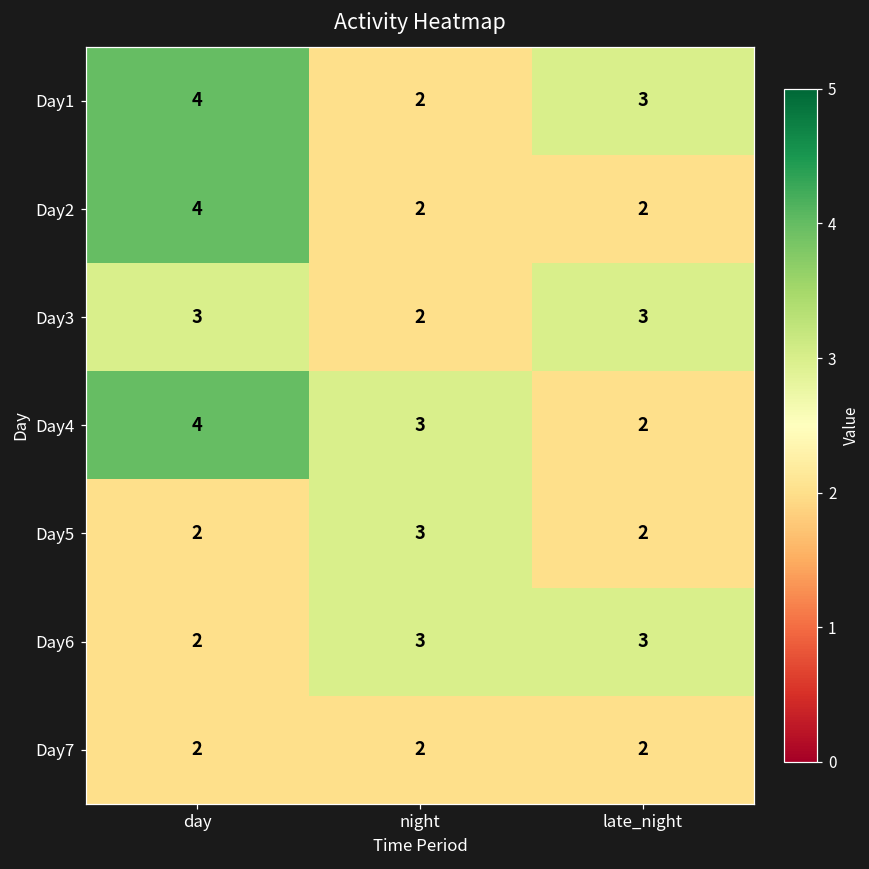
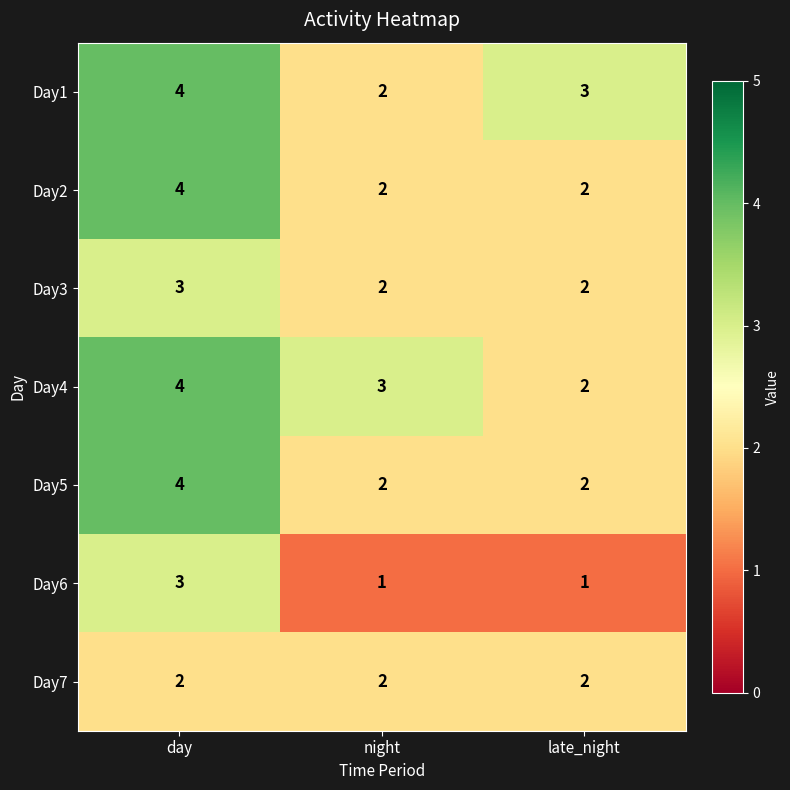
  {
    "Day1": {
      "day": 4,
      "night": 2,
      "late_night": 3
    },
    "Day2": {
      "day": 4,
      "night": 2,
      "late_night": 2
    },
    "Day3": {
      "day": 3,
      "night": 2,
-     "late_night": 3
+     "late_night": 2
    },
    "Day4": {
      "day": 4,
      "night": 3,
      "late_night": 2
    },
    "Day5": {
-     "day": 2,
-     "night": 3,
+     "day": 4,
+     "night": 2,
      "late_night": 2
    },
    "Day6": {
-     "day": 2,
-     "night": 3,
-     "late_night": 3
+     "day": 3,
+     "night": 1,
+     "late_night": 1
    },
    "Day7": {
      "day": 2,
      "night": 2,
      "late_night": 2
    }
  }
